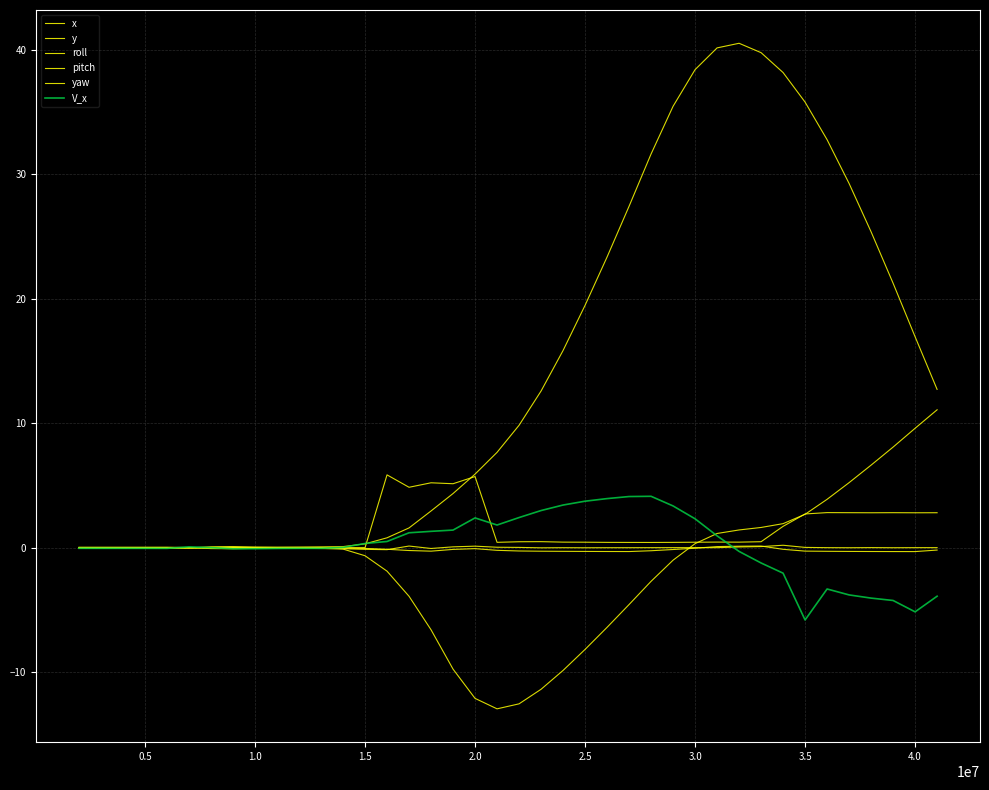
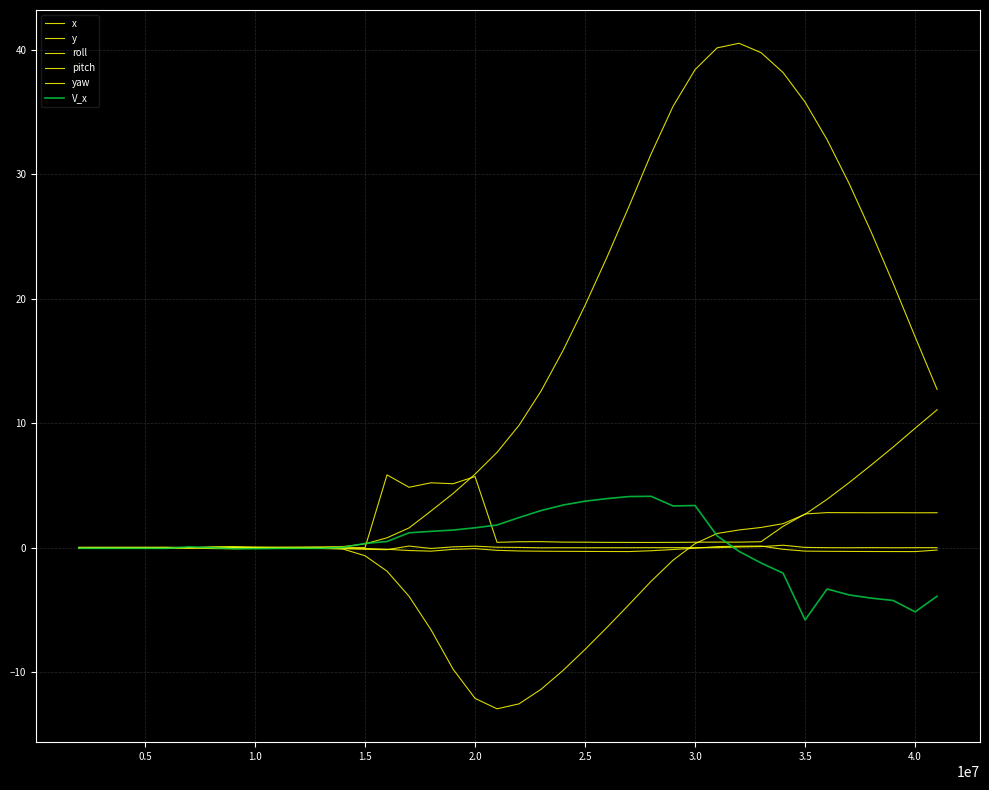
  {
    "V_x": {
-     "2.0": 2.4,
+     "2.0": 1.6,
      "2.5": 3.7,
-     "3.0": 2.3,
+     "3.0": 3.4,
      "3.5": -5.8,
      "4.0": -5.1
    }
  }
